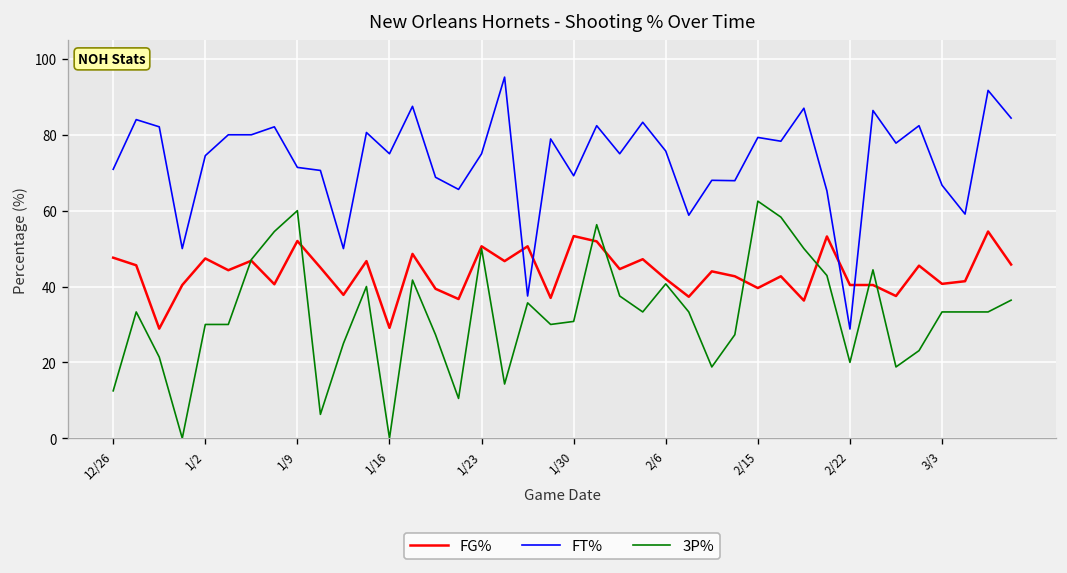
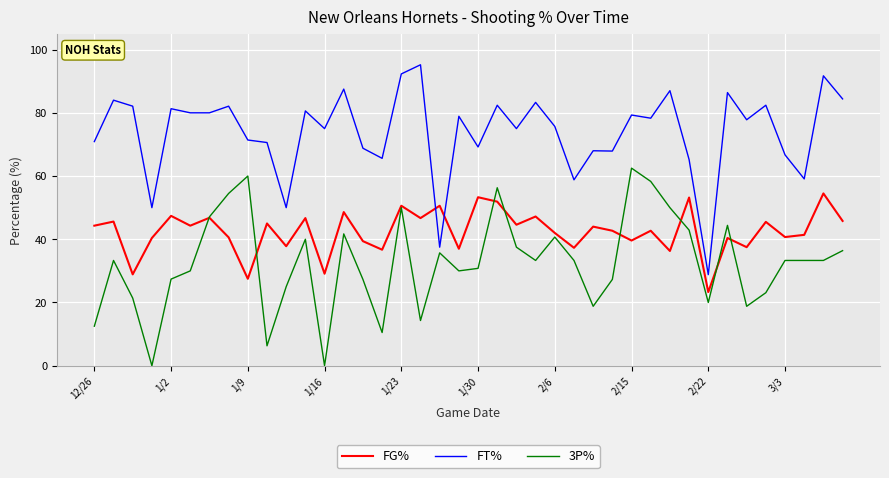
  {
    "FG%": {
-     "12/26": 48,
+     "12/26": 44,
      "1/2": 47,
-     "1/9": 52,
+     "1/9": 28,
      "1/16": 29,
      "1/30": 53,
      "2/6": 42,
      "2/15": 40,
-     "2/22": 40,
+     "2/22": 23,
      "3/3": 41
    },
    "FT%": {
      "12/26": 71,
-     "1/2": 75,
+     "1/2": 81,
      "1/9": 71,
      "1/16": 75,
-     "1/23": 75,
+     "1/23": 92,
      "1/30": 69,
      "2/6": 76,
      "2/15": 79,
      "2/22": 29,
      "3/3": 67
    },
    "3P%": {
      "12/26": 13,
-     "1/2": 30,
+     "1/2": 27,
      "1/9": 60,
      "1/16": 0,
      "1/30": 31,
      "2/6": 41,
      "2/15": 63,
      "2/22": 20,
      "3/3": 33
    }
  }
